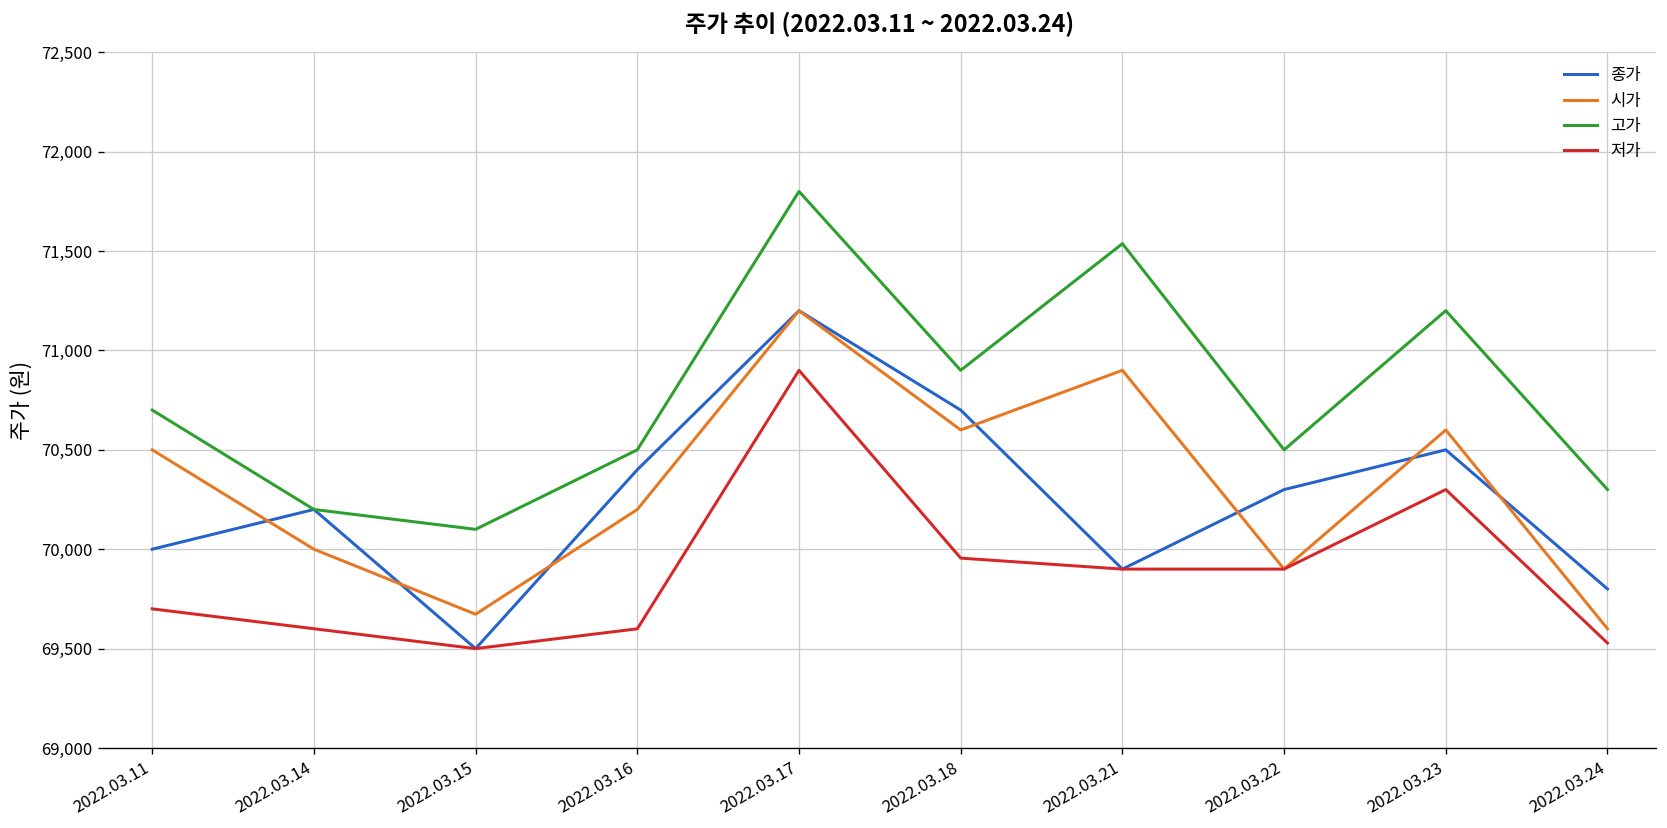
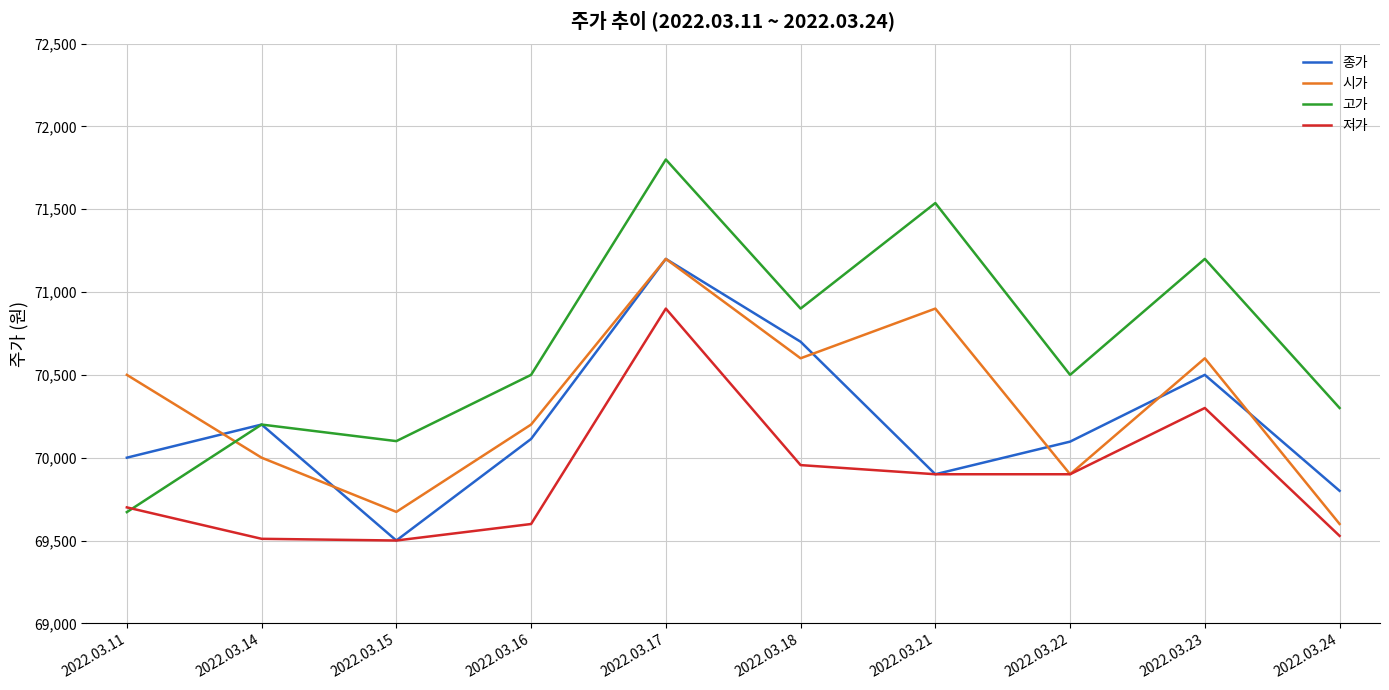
  {
    "종가": {
      "2022.03.11": "70,000",
-     "2022.03.16": "70,400",
+     "2022.03.16": "70,110",
      "2022.03.18": "70,700",
-     "2022.03.22": "70,300",
+     "2022.03.22": "70,100",
      "2022.03.23": "70,500",
      "2022.03.24": "69,800"
    },
    "시가": {
      "2022.03.11": "70,500",
      "2022.03.14": "70,000",
      "2022.03.15": "69,670",
      "2022.03.16": "70,200",
      "2022.03.18": "70,600",
      "2022.03.21": "70,900",
      "2022.03.23": "70,600",
      "2022.03.24": "69,600"
    },
    "고가": {
-     "2022.03.11": "70,700",
+     "2022.03.11": "69,670",
      "2022.03.15": "70,100",
      "2022.03.16": "70,500",
      "2022.03.17": "71,800",
      "2022.03.18": "70,900",
      "2022.03.21": "71,540",
      "2022.03.22": "70,500",
      "2022.03.23": "71,200",
      "2022.03.24": "70,300"
    },
    "저가": {
      "2022.03.11": "69,700",
-     "2022.03.14": "69,600",
+     "2022.03.14": "69,510",
      "2022.03.16": "69,600",
      "2022.03.17": "70,900",
      "2022.03.18": "69,960",
      "2022.03.23": "70,300",
      "2022.03.24": "69,530"
    }
  }
